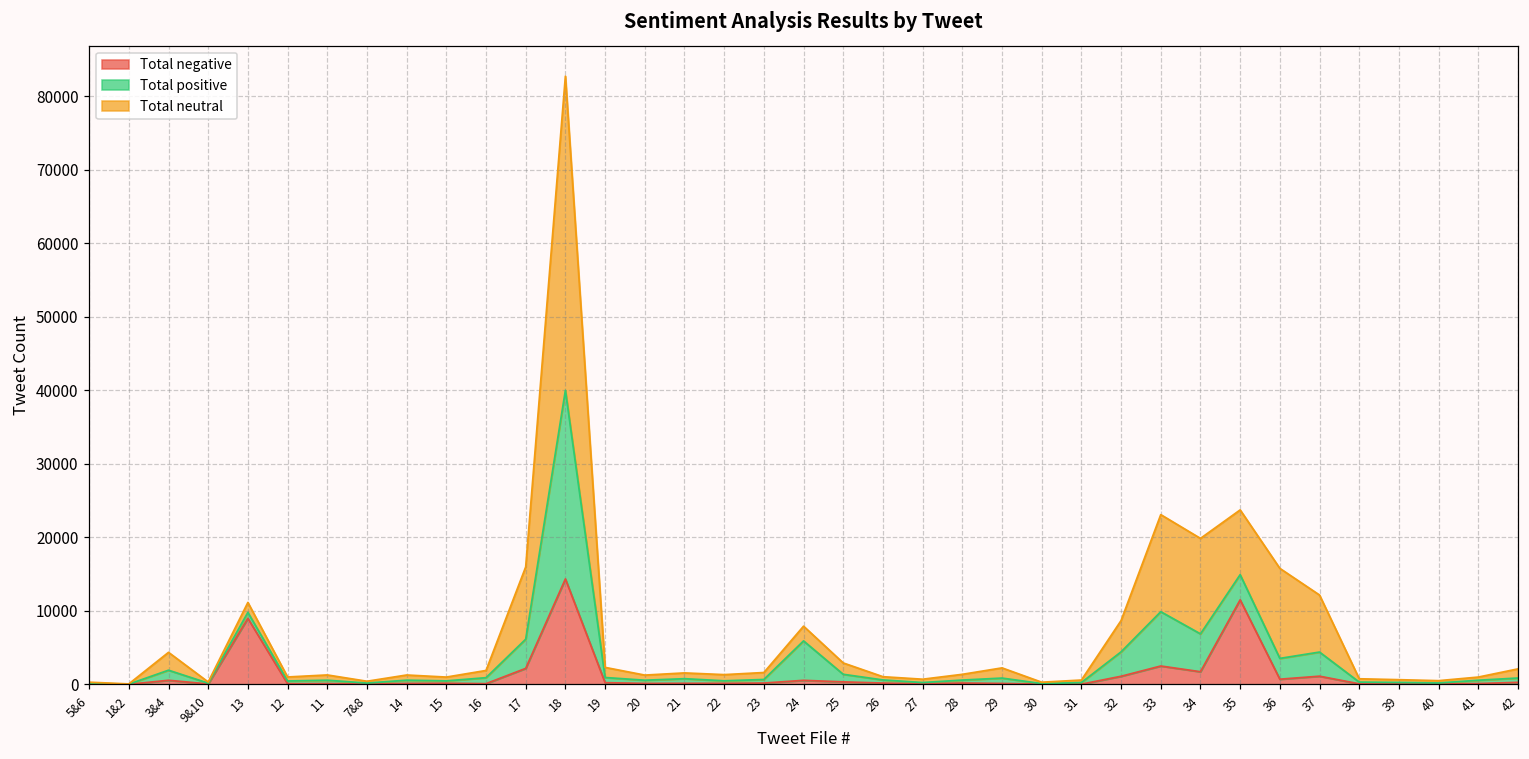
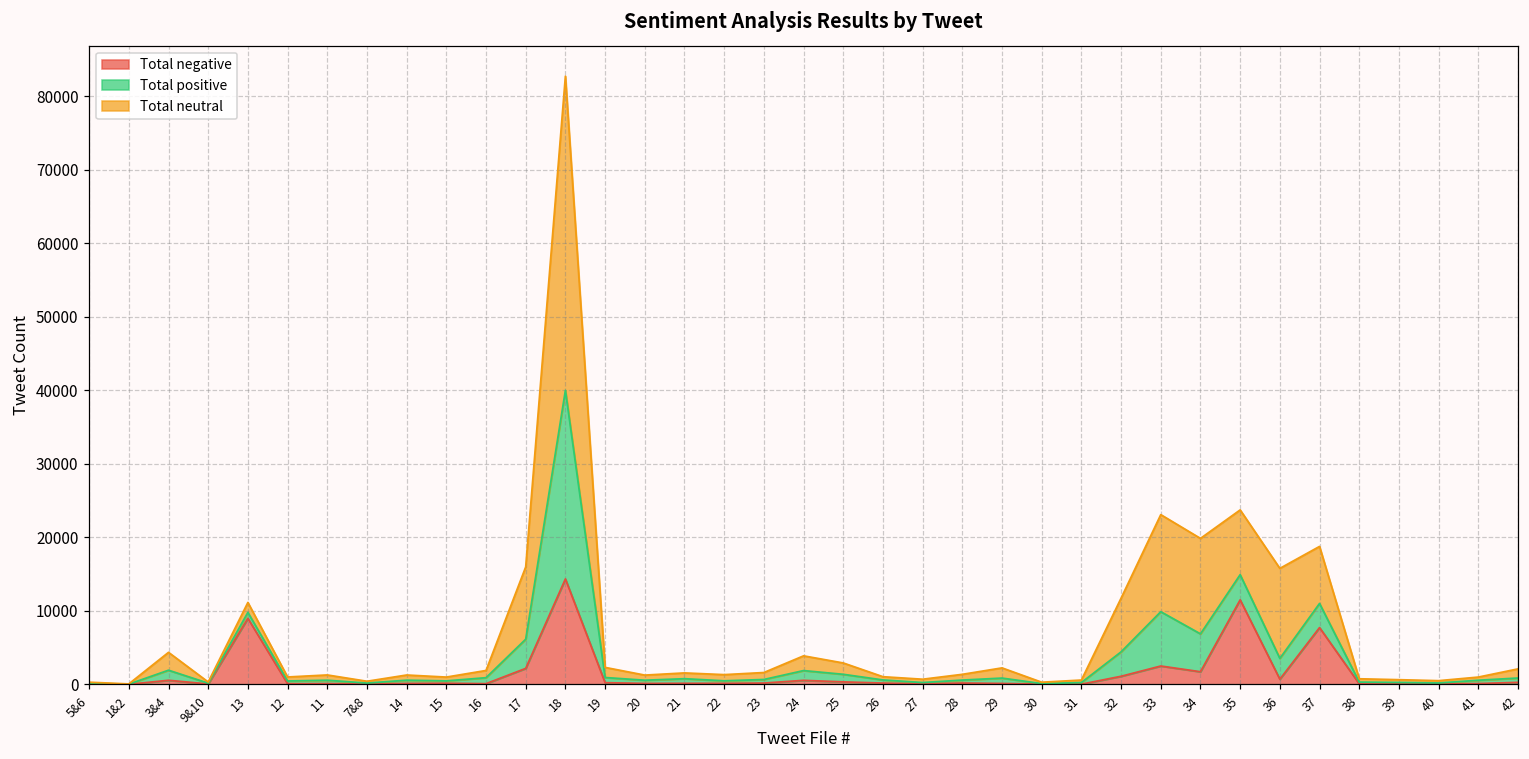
  {
    "Total negative": {
      "3&4": 1000,
      "13": 9000,
      "11": 0,
      "14": 0,
      "16": 0,
      "17": 2000,
      "18": 14000,
      "19": 0,
      "20": 0,
      "21": 0,
      "23": 0,
      "24": 1000,
      "25": 0,
      "26": 0,
      "28": 0,
      "29": 0,
      "32": 1000,
      "33": 2000,
      "34": 2000,
      "35": 11000,
      "36": 1000,
-     "37": 1000,
+     "37": 8000,
      "41": 0,
      "42": 0
    },
    "Total positive": {
      "3&4": 1000,
      "13": 1000,
      "11": 0,
      "14": 0,
      "16": 1000,
      "17": 4000,
      "18": 26000,
      "19": 1000,
      "20": 0,
      "21": 1000,
      "23": 0,
-     "24": 5000,
+     "24": 1000,
      "25": 1000,
      "26": 0,
      "28": 0,
      "29": 1000,
      "32": 3000,
      "33": 7000,
      "34": 5000,
      "35": 3000,
      "36": 3000,
      "37": 3000,
      "41": 0,
      "42": 1000
    },
    "Total neutral": {
      "3&4": 2000,
      "13": 1000,
      "12": 1000,
      "11": 1000,
      "14": 1000,
      "15": 1000,
      "16": 1000,
      "17": 10000,
      "18": 43000,
      "19": 1000,
      "20": 1000,
      "21": 1000,
      "22": 1000,
      "23": 1000,
      "24": 2000,
      "25": 2000,
      "26": 0,
      "27": 0,
      "28": 1000,
      "29": 1000,
-     "32": 4000,
+     "32": 7000,
      "33": 13000,
      "34": 13000,
      "35": 9000,
      "36": 12000,
      "37": 8000,
      "38": 0,
      "41": 0,
      "42": 1000
    }
  }
